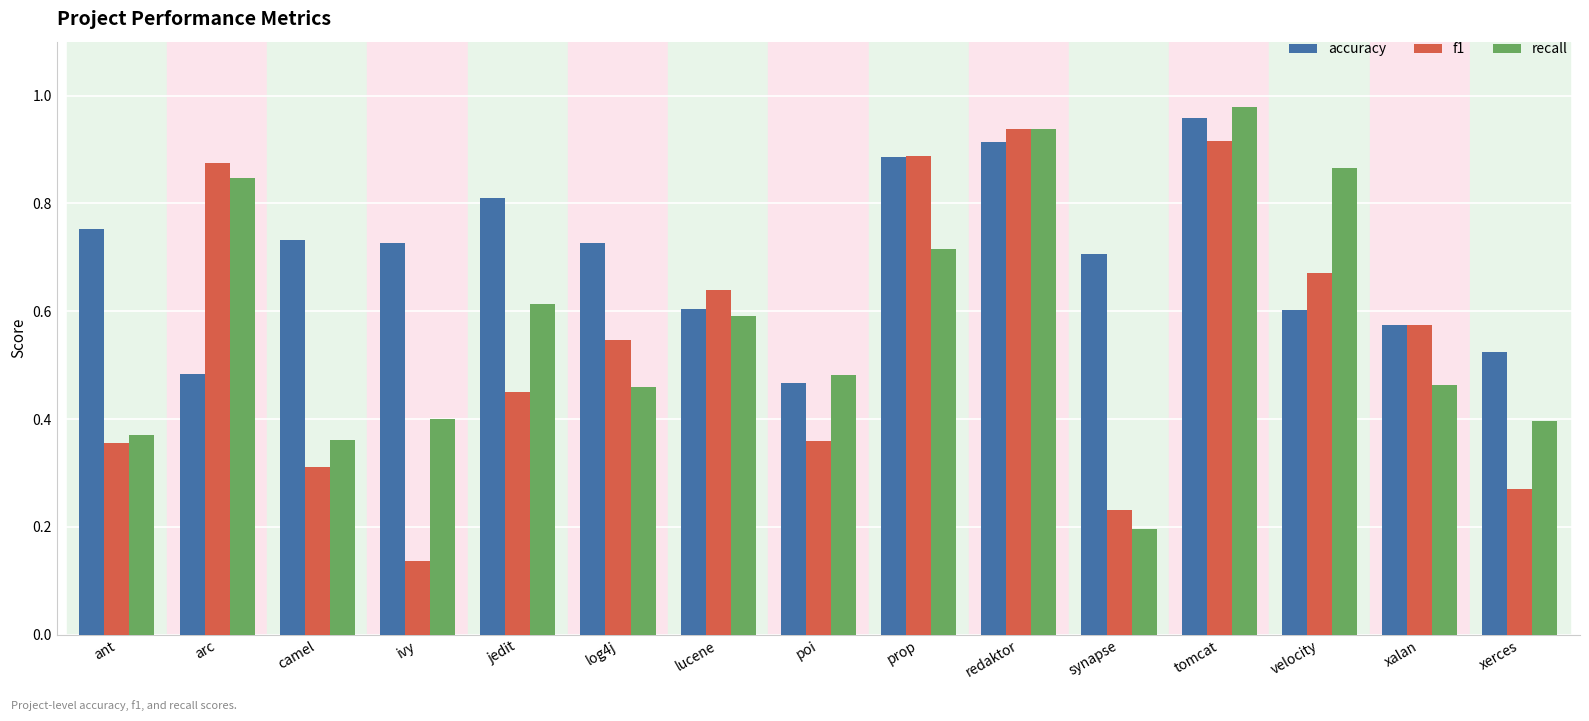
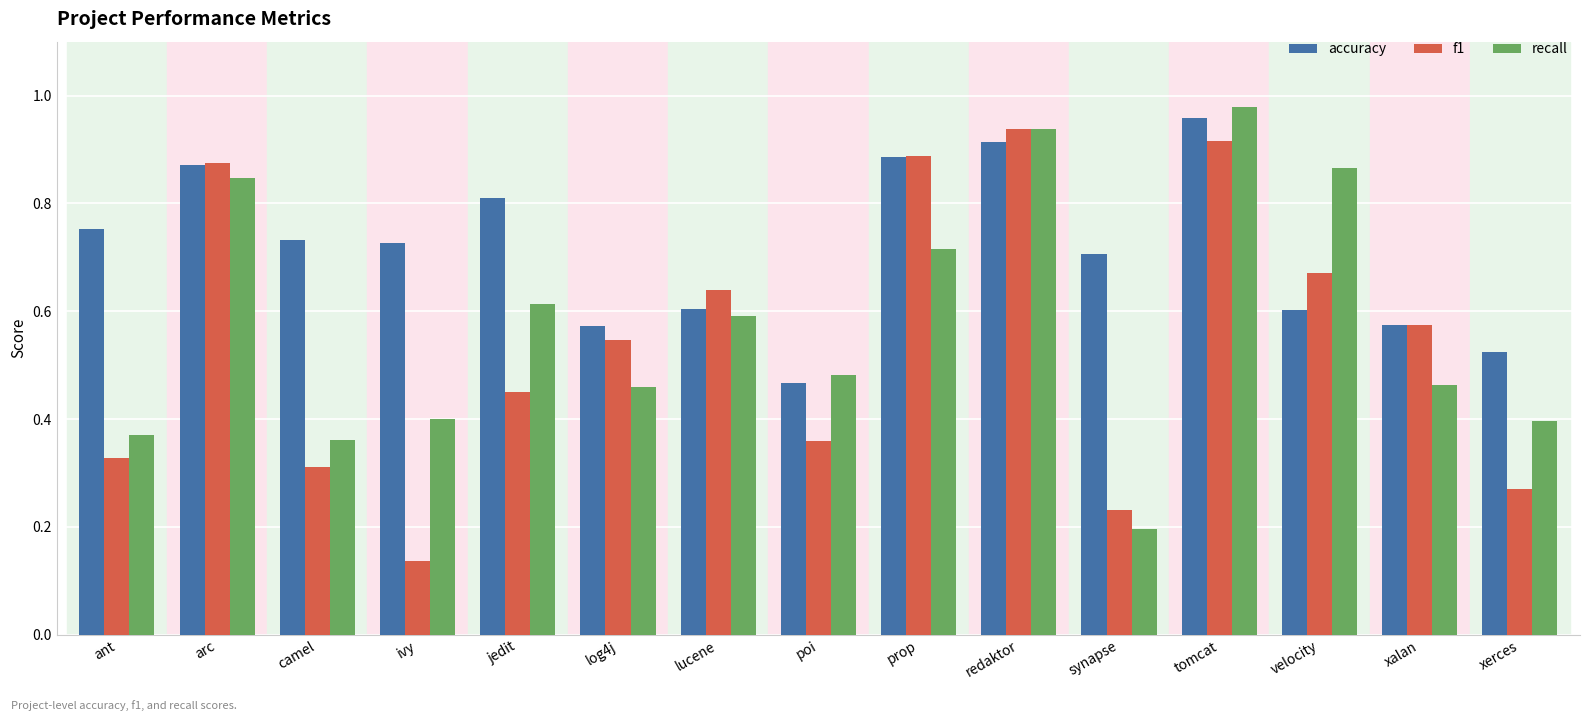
  {
    "accuracy": {
      "ant": 0.75,
-     "arc": 0.48,
+     "arc": 0.87,
      "camel": 0.73,
      "ivy": 0.73,
      "jedit": 0.81,
-     "log4j": 0.73,
+     "log4j": 0.57,
      "lucene": 0.60,
      "poi": 0.47,
      "prop": 0.89,
      "redaktor": 0.91,
      "synapse": 0.71,
      "tomcat": 0.96,
      "velocity": 0.60,
      "xalan": 0.58,
      "xerces": 0.53
    },
    "f1": {
-     "ant": 0.36,
+     "ant": 0.33,
      "arc": 0.87,
      "camel": 0.31,
      "ivy": 0.14,
      "jedit": 0.45,
      "log4j": 0.55,
      "lucene": 0.64,
      "poi": 0.36,
      "prop": 0.89,
      "redaktor": 0.94,
      "synapse": 0.23,
      "tomcat": 0.92,
      "velocity": 0.67,
      "xalan": 0.58,
      "xerces": 0.27
    },
    "recall": {
      "ant": 0.37,
      "arc": 0.85,
      "camel": 0.36,
      "ivy": 0.40,
      "jedit": 0.61,
      "log4j": 0.46,
      "lucene": 0.59,
      "poi": 0.48,
      "prop": 0.71,
      "redaktor": 0.94,
      "synapse": 0.20,
      "tomcat": 0.98,
      "velocity": 0.87,
      "xalan": 0.46,
      "xerces": 0.40
    }
  }
